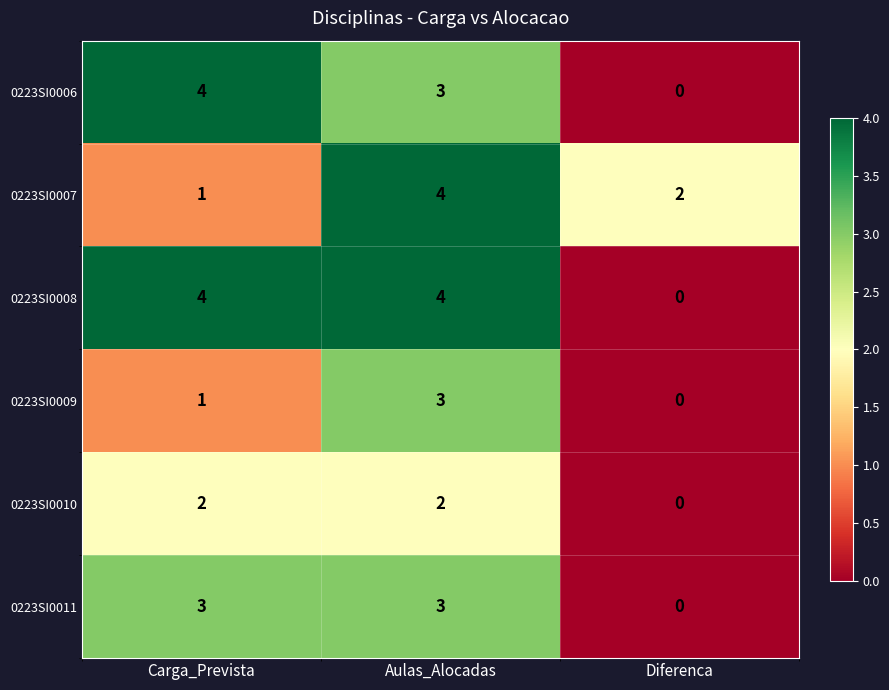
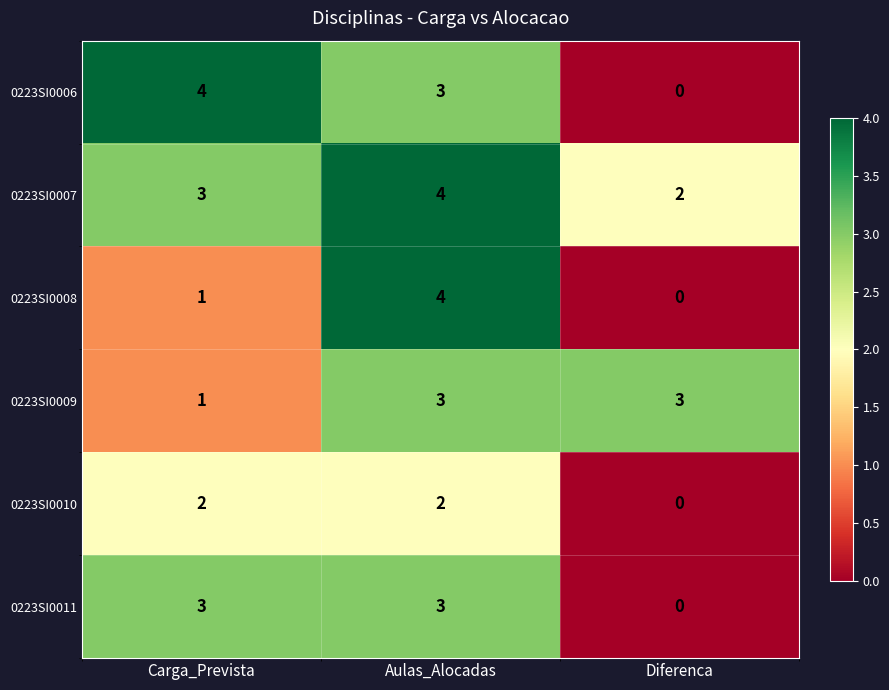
  {
    "0223SI0006": {
      "Carga_Prevista": 4,
      "Aulas_Alocadas": 3,
      "Diferenca": 0
    },
    "0223SI0007": {
-     "Carga_Prevista": 1,
+     "Carga_Prevista": 3,
      "Aulas_Alocadas": 4,
      "Diferenca": 2
    },
    "0223SI0008": {
-     "Carga_Prevista": 4,
+     "Carga_Prevista": 1,
      "Aulas_Alocadas": 4,
      "Diferenca": 0
    },
    "0223SI0009": {
      "Carga_Prevista": 1,
      "Aulas_Alocadas": 3,
-     "Diferenca": 0
+     "Diferenca": 3
    },
    "0223SI0010": {
      "Carga_Prevista": 2,
      "Aulas_Alocadas": 2,
      "Diferenca": 0
    },
    "0223SI0011": {
      "Carga_Prevista": 3,
      "Aulas_Alocadas": 3,
      "Diferenca": 0
    }
  }
